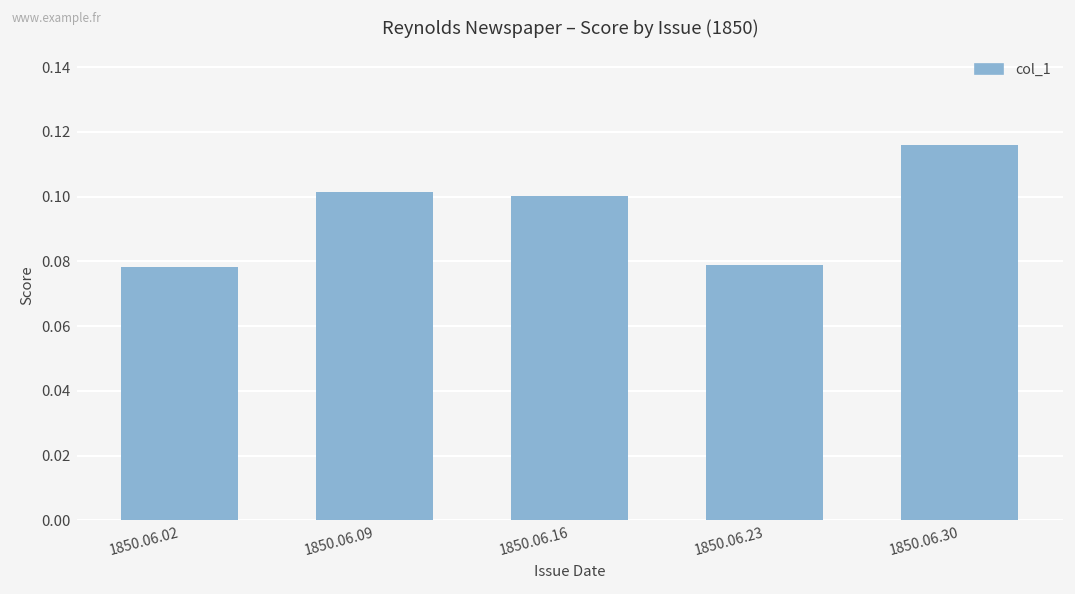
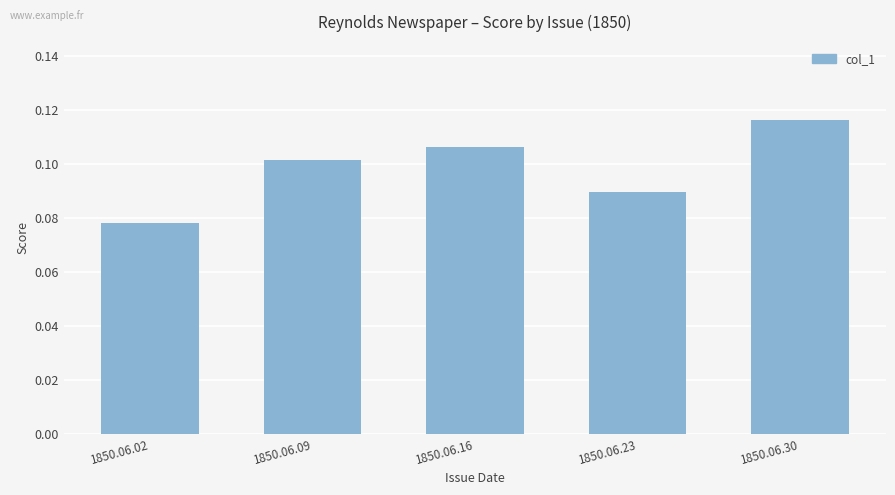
  {
    "1850.06.02": 0.078,
    "1850.06.09": 0.102,
-   "1850.06.16": 0.100,
-   "1850.06.23": 0.079,
+   "1850.06.16": 0.106,
+   "1850.06.23": 0.090,
    "1850.06.30": 0.116
  }
